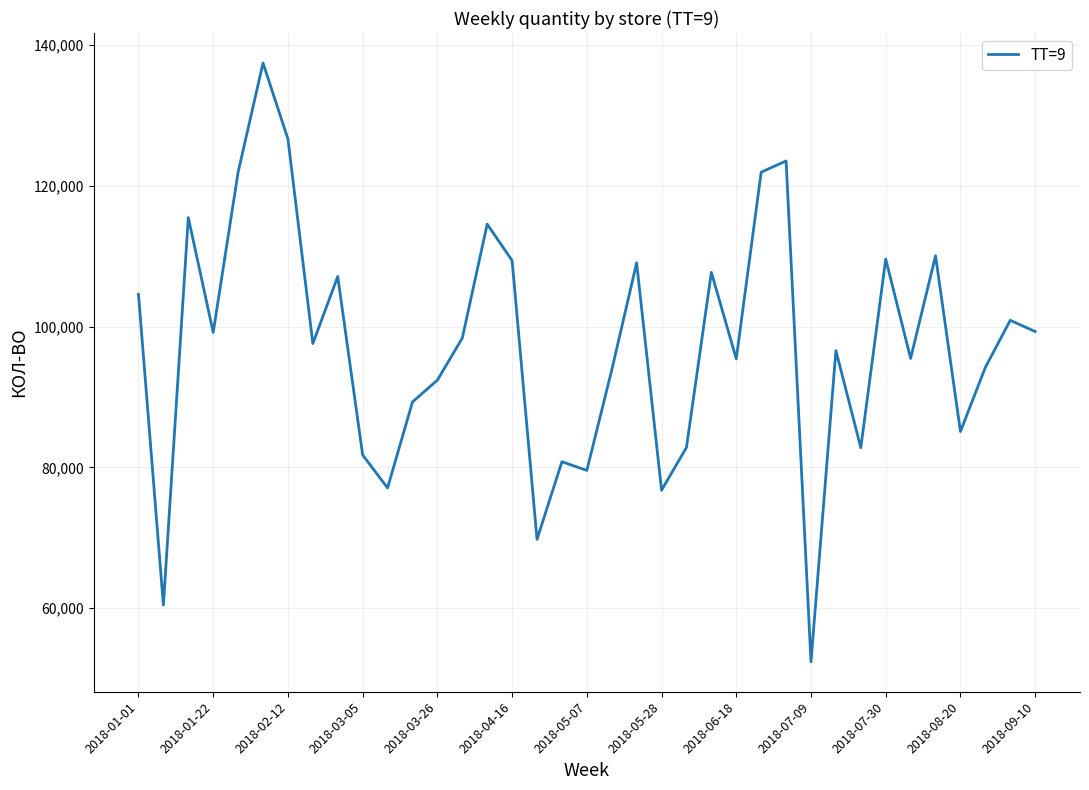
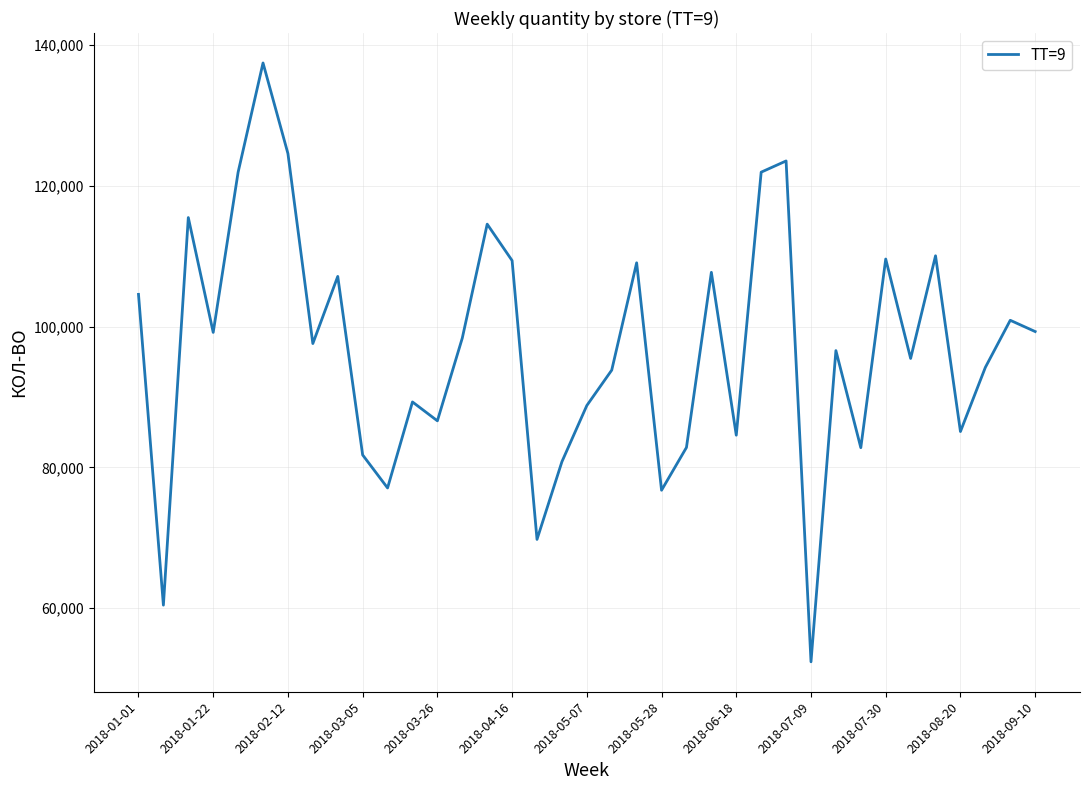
  {
    "2018-01-01": "105,000",
    "2018-01-22": "99,000",
-   "2018-02-12": "127,000",
+   "2018-02-12": "125,000",
    "2018-03-05": "82,000",
-   "2018-03-26": "92,000",
+   "2018-03-26": "87,000",
    "2018-04-16": "109,000",
-   "2018-05-07": "80,000",
+   "2018-05-07": "89,000",
    "2018-05-28": "77,000",
-   "2018-06-18": "95,000",
+   "2018-06-18": "85,000",
    "2018-07-09": "52,000",
    "2018-07-30": "110,000",
    "2018-08-20": "85,000",
    "2018-09-10": "99,000"
  }
